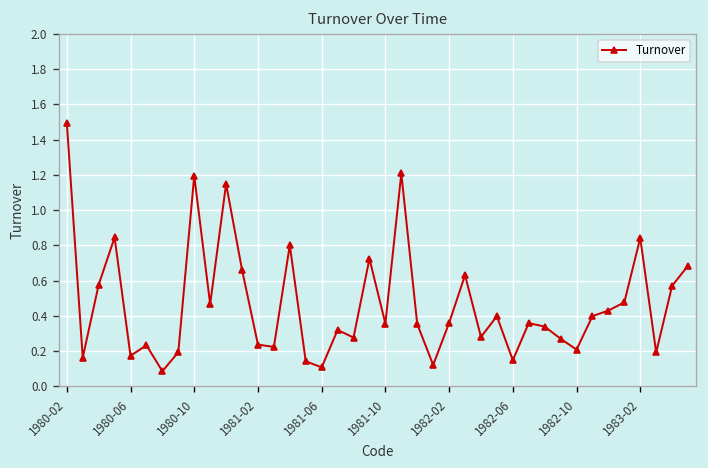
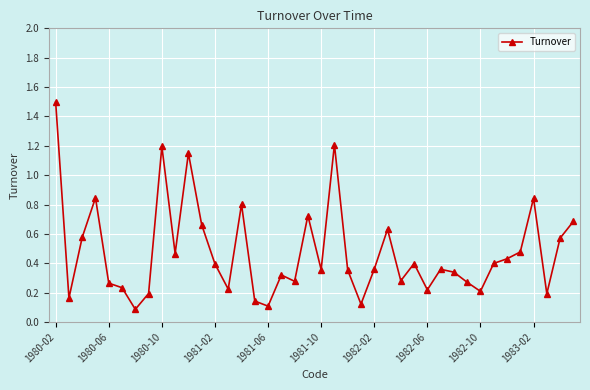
  {
    "1980-02": 1.50,
-   "1980-06": 0.17,
+   "1980-06": 0.26,
    "1980-10": 1.20,
-   "1981-02": 0.24,
+   "1981-02": 0.40,
    "1981-06": 0.11,
    "1981-10": 0.36,
    "1982-02": 0.36,
-   "1982-06": 0.15,
+   "1982-06": 0.22,
    "1982-10": 0.21,
    "1983-02": 0.84
  }
